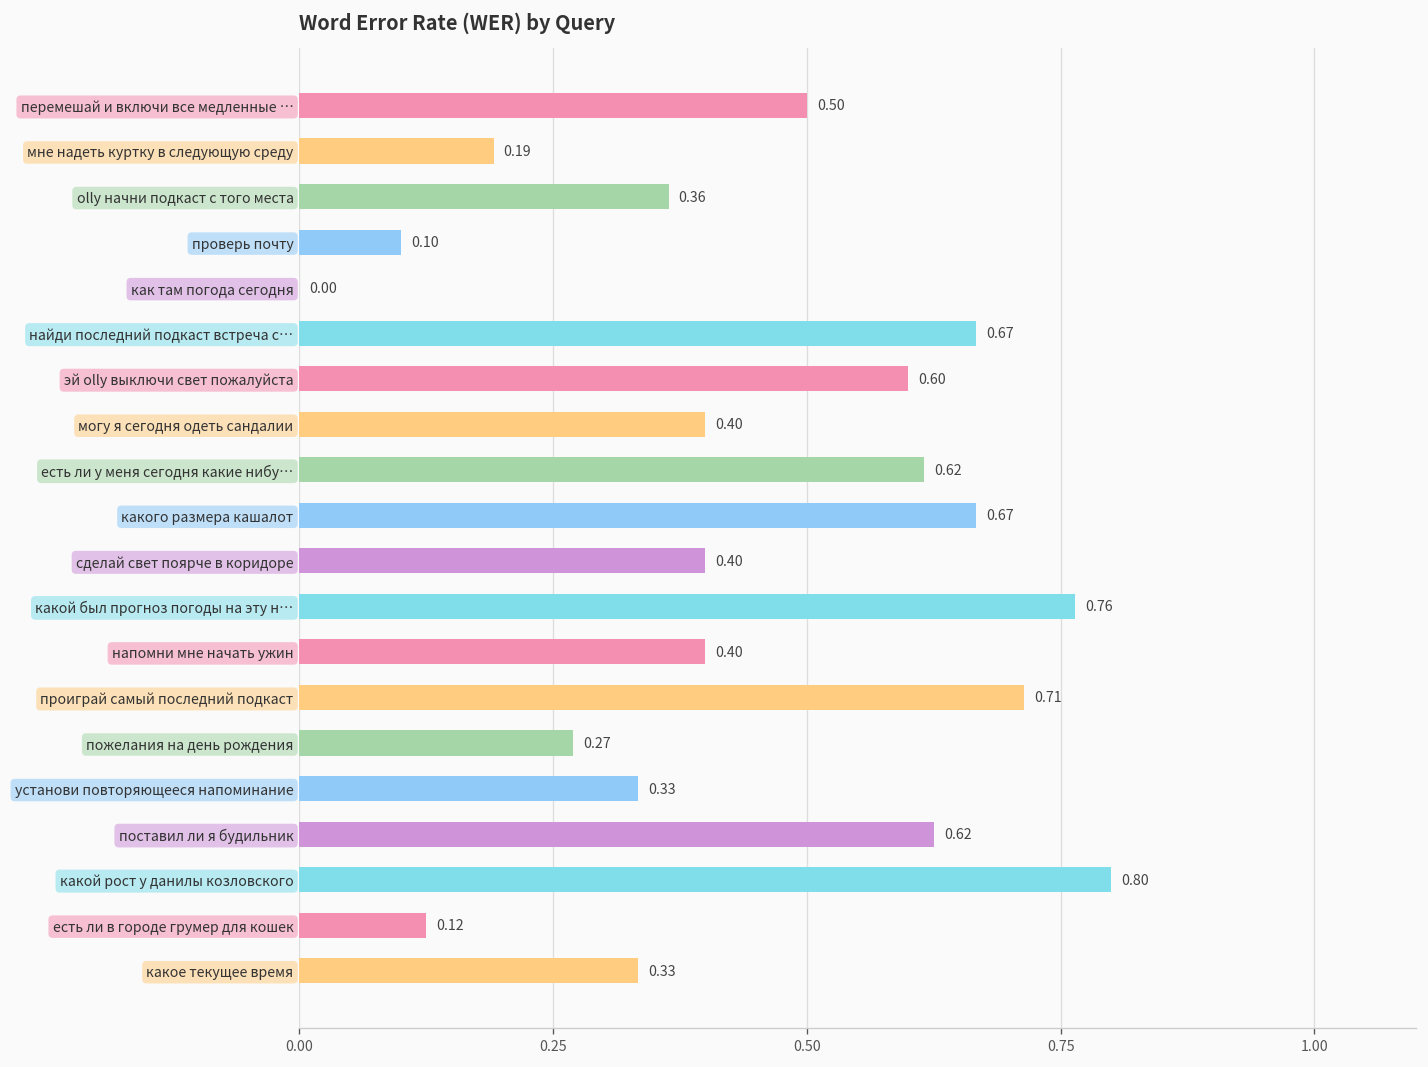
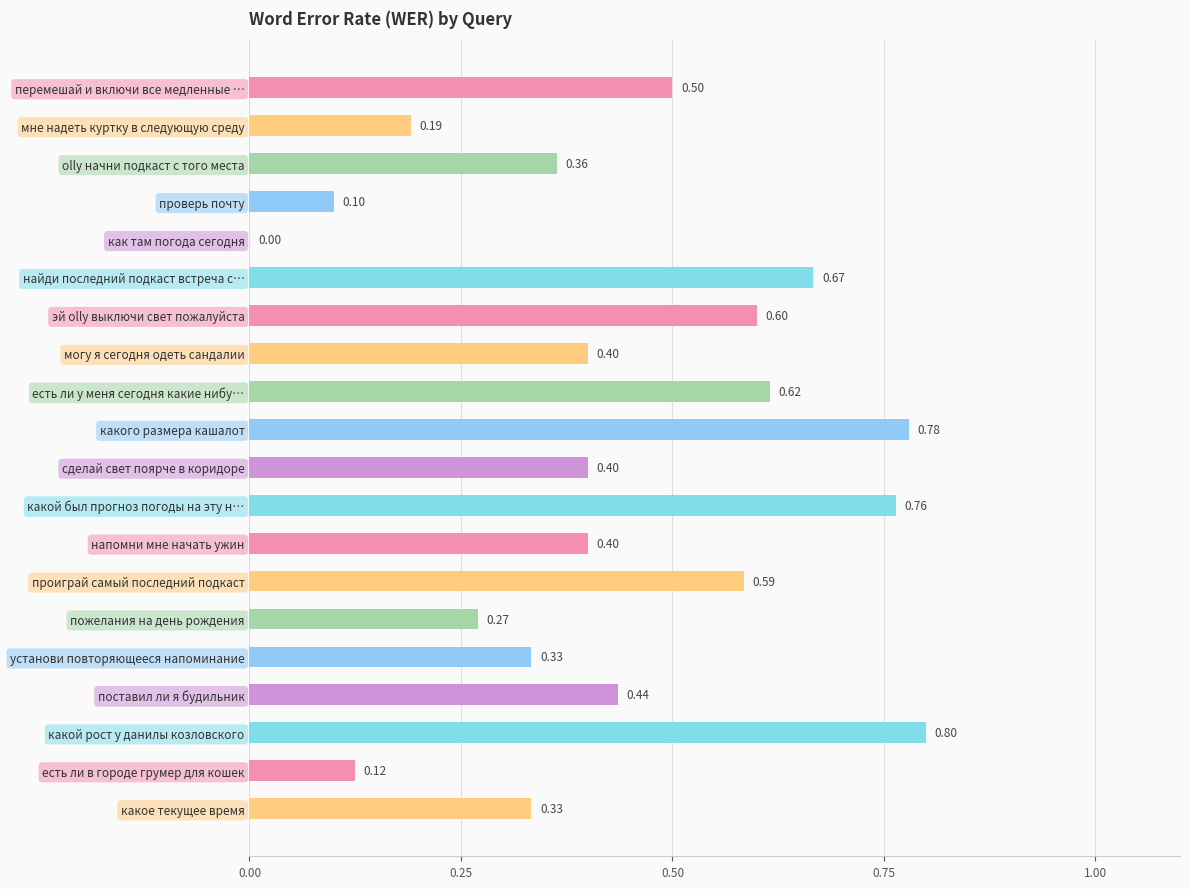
  {
    "перемешай и включи все медленные …": 0.50,
    "мне надеть куртку в следующую среду": 0.19,
    "olly начни подкаст с того места": 0.36,
    "проверь почту": 0.10,
    "как там погода сегодня": 0.00,
    "найди последний подкаст встреча с…": 0.67,
    "эй olly выключи свет пожалуйста": 0.60,
    "могу я сегодня одеть сандалии": 0.40,
    "есть ли у меня сегодня какие нибу…": 0.62,
-   "какого размера кашалот": 0.67,
+   "какого размера кашалот": 0.78,
    "сделай свет поярче в коридоре": 0.40,
    "какой был прогноз погоды на эту н…": 0.76,
    "напомни мне начать ужин": 0.40,
-   "проиграй самый последний подкаст": 0.71,
+   "проиграй самый последний подкаст": 0.59,
    "пожелания на день рождения": 0.27,
    "установи повторяющееся напоминание": 0.33,
-   "поставил ли я будильник": 0.62,
+   "поставил ли я будильник": 0.44,
    "какой рост у данилы козловского": 0.80,
    "есть ли в городе грумер для кошек": 0.12,
    "какое текущее время": 0.33
  }
